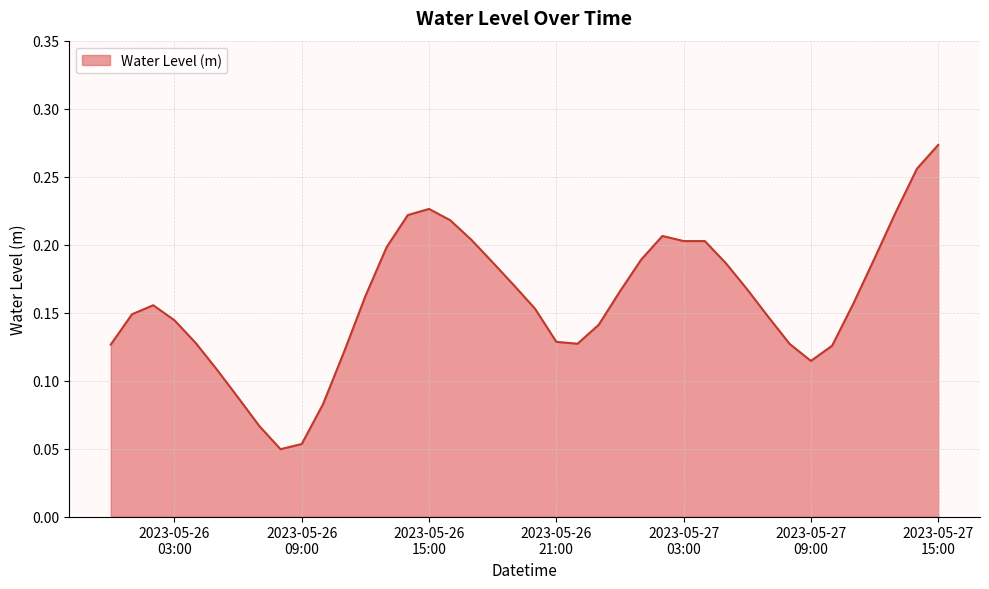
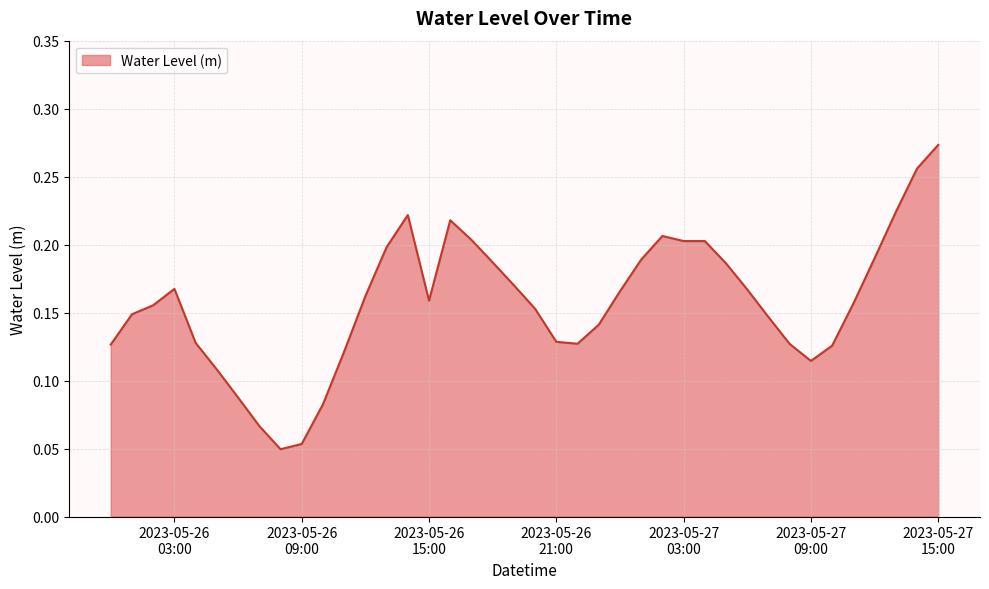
  {
-   "2023-05-26 03:00": 0.144,
+   "2023-05-26 03:00": 0.167,
    "2023-05-26 09:00": 0.053,
-   "2023-05-26 15:00": 0.226,
+   "2023-05-26 15:00": 0.159,
    "2023-05-26 21:00": 0.128,
    "2023-05-27 03:00": 0.203,
    "2023-05-27 09:00": 0.114,
    "2023-05-27 15:00": 0.273
  }
